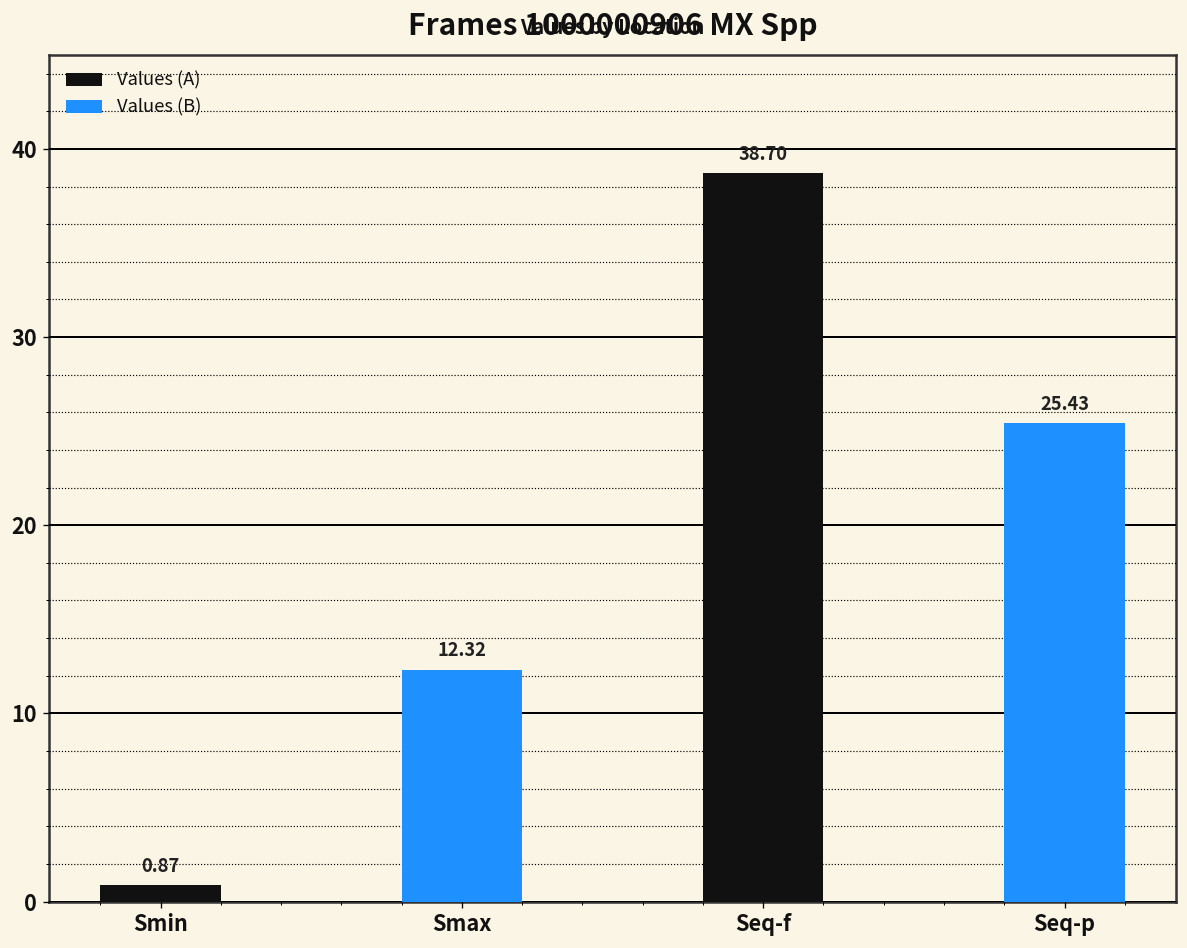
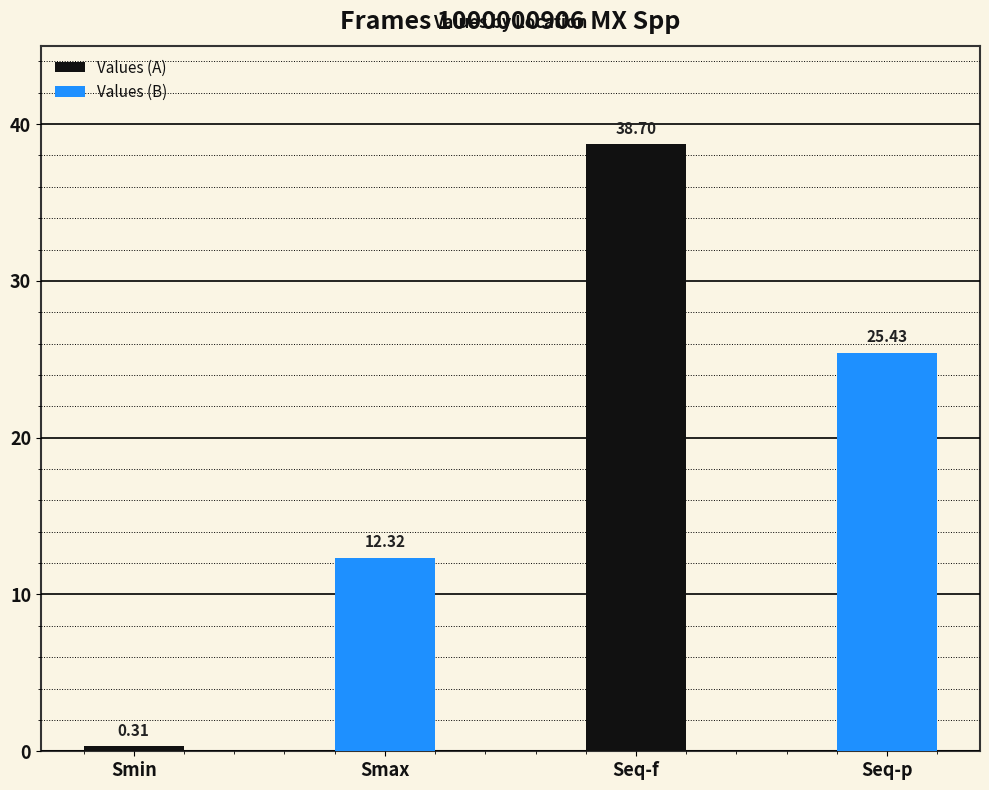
  {
    "Values (A)": {
-     "Smin": 0.87,
+     "Smin": 0.31,
      "Seq-f": 38.70
    },
    "Values (B)": {
      "Smax": 12.32,
      "Seq-p": 25.43
    }
  }
